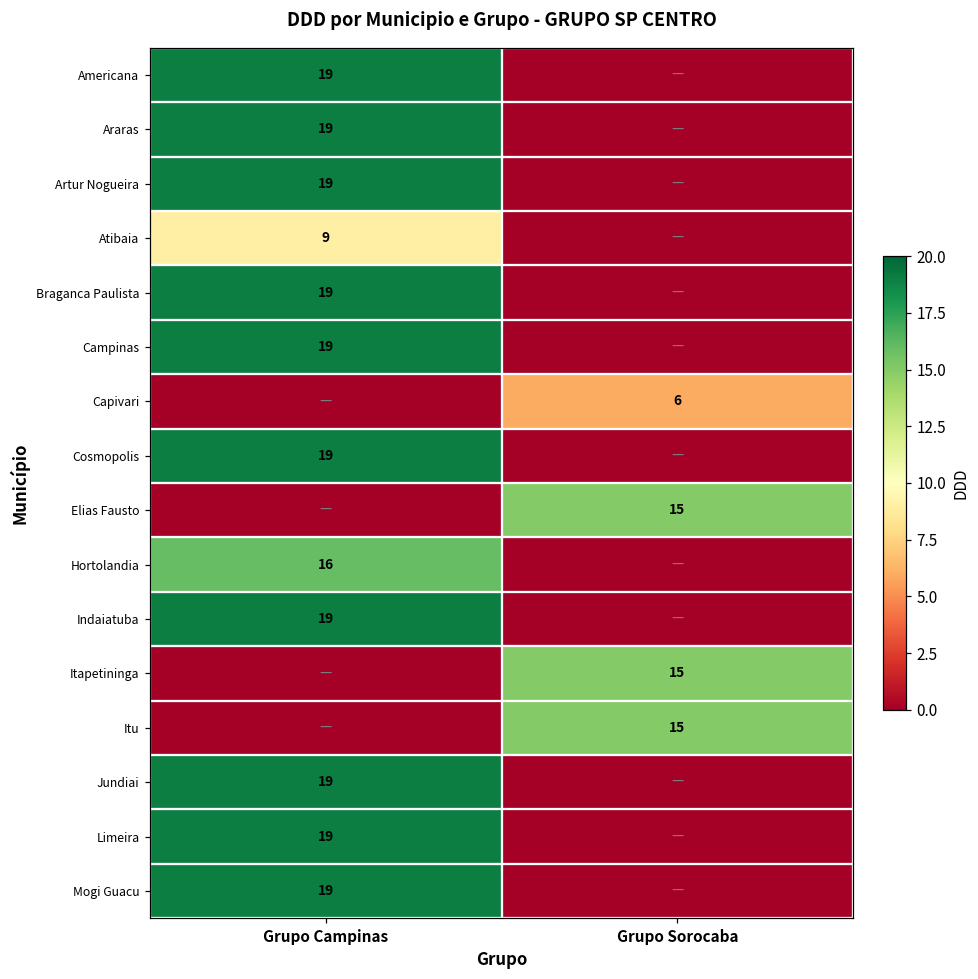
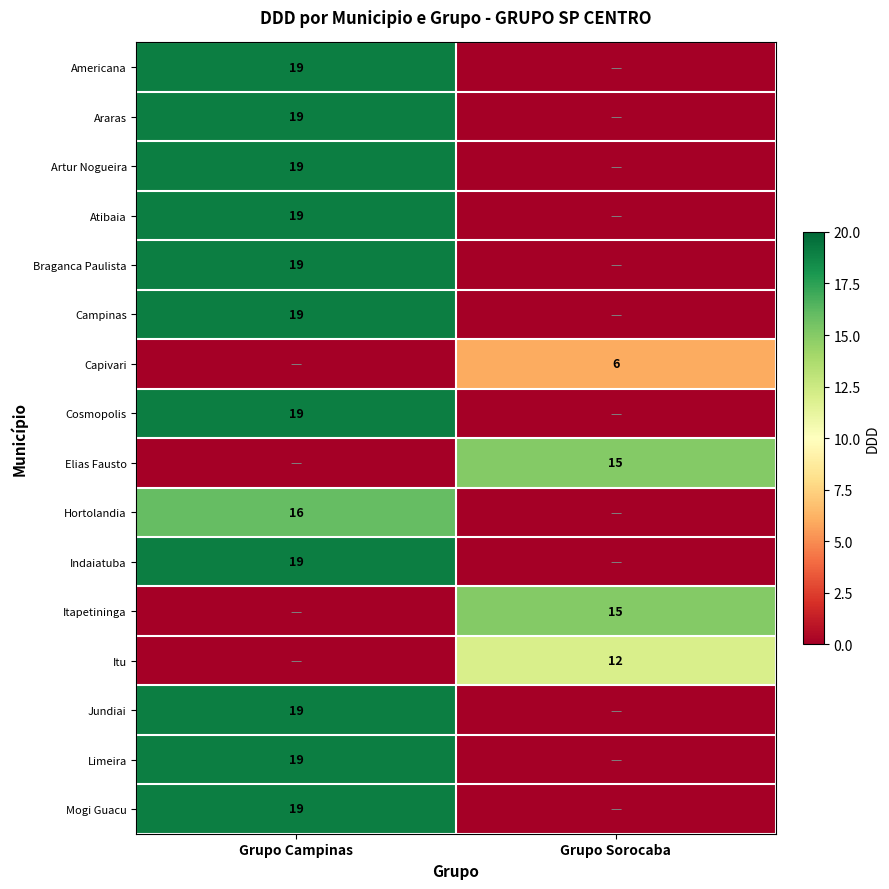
  {
    "Americana": {
      "Grupo Campinas": 19
    },
    "Araras": {
      "Grupo Campinas": 19
    },
    "Artur Nogueira": {
      "Grupo Campinas": 19
    },
    "Atibaia": {
-     "Grupo Campinas": 9
+     "Grupo Campinas": 19
    },
    "Braganca Paulista": {
      "Grupo Campinas": 19
    },
    "Campinas": {
      "Grupo Campinas": 19
    },
    "Capivari": {
      "Grupo Sorocaba": 6
    },
    "Cosmopolis": {
      "Grupo Campinas": 19
    },
    "Elias Fausto": {
      "Grupo Sorocaba": 15
    },
    "Hortolandia": {
      "Grupo Campinas": 16
    },
    "Indaiatuba": {
      "Grupo Campinas": 19
    },
    "Itapetininga": {
      "Grupo Sorocaba": 15
    },
    "Itu": {
-     "Grupo Sorocaba": 15
+     "Grupo Sorocaba": 12
    },
    "Jundiai": {
      "Grupo Campinas": 19
    },
    "Limeira": {
      "Grupo Campinas": 19
    },
    "Mogi Guacu": {
      "Grupo Campinas": 19
    }
  }
